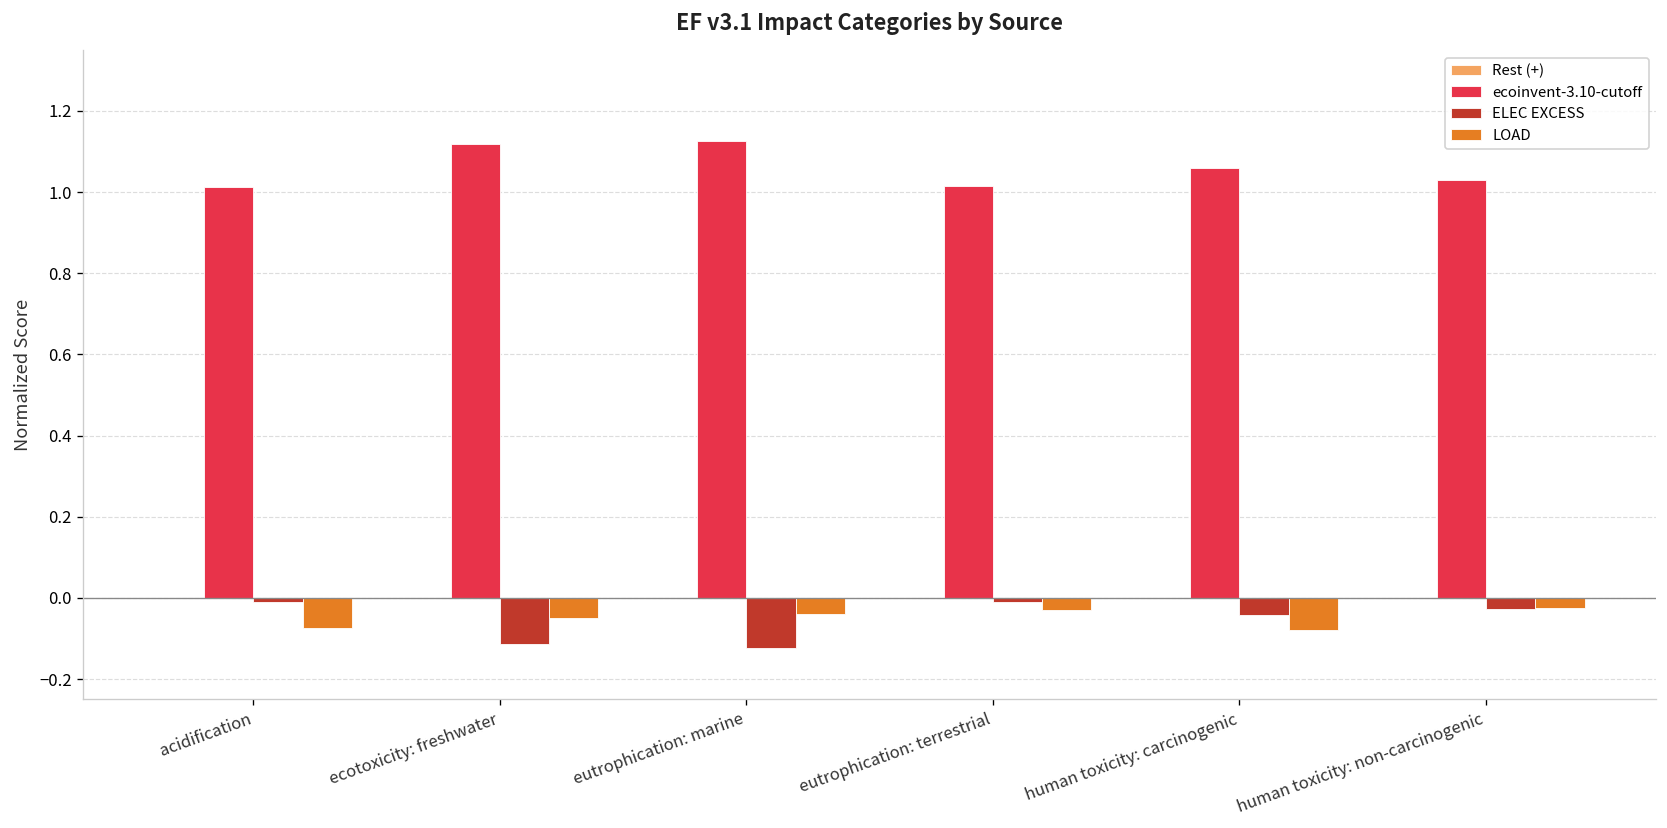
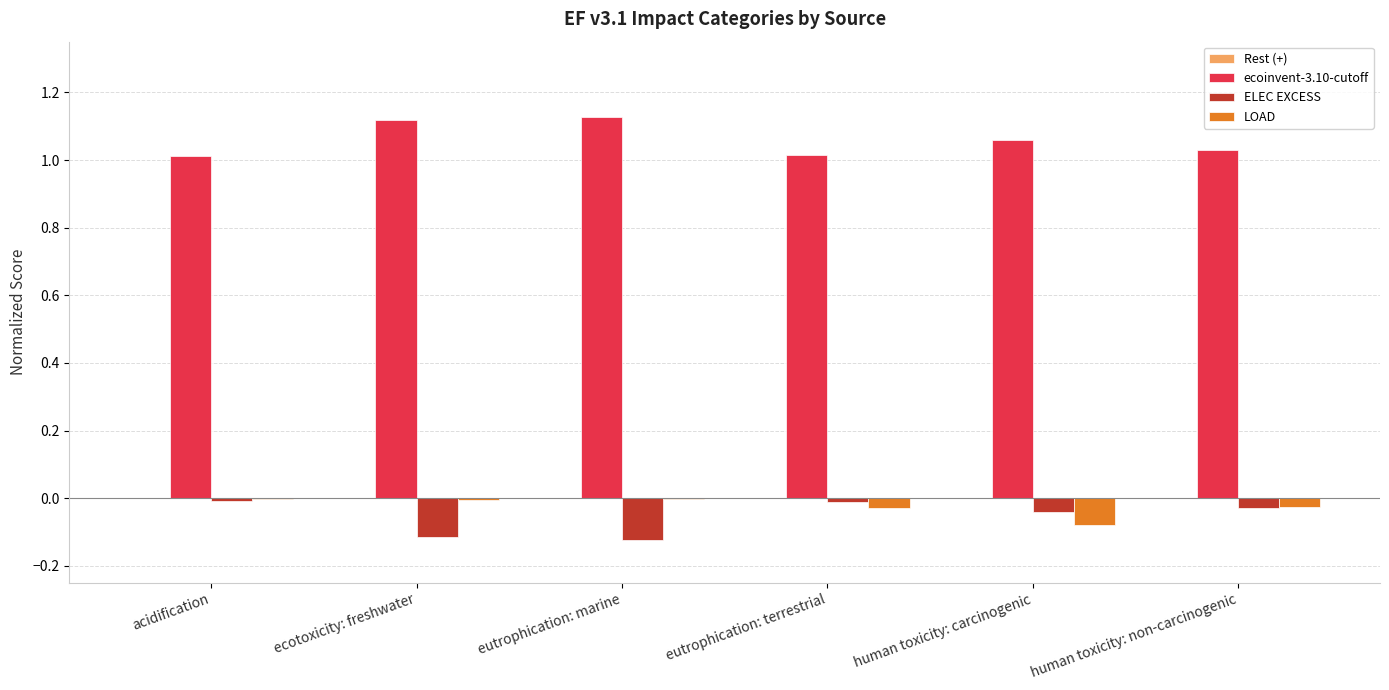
  {
    "LOAD": {
-     "acidification": -0.07,
-     "ecotoxicity: freshwater": -0.05,
-     "eutrophication: marine": -0.04,
+     "acidification": 0.00,
+     "ecotoxicity: freshwater": 0.00,
+     "eutrophication: marine": 0.00,
      "eutrophication: terrestrial": -0.03,
      "human toxicity: carcinogenic": -0.08,
      "human toxicity: non-carcinogenic": -0.03
    }
  }
